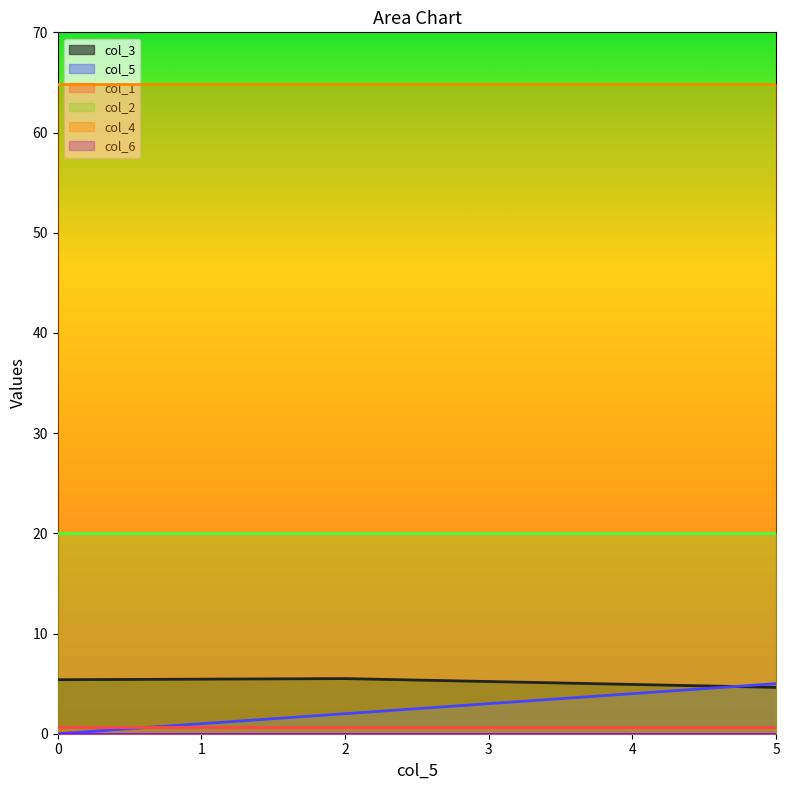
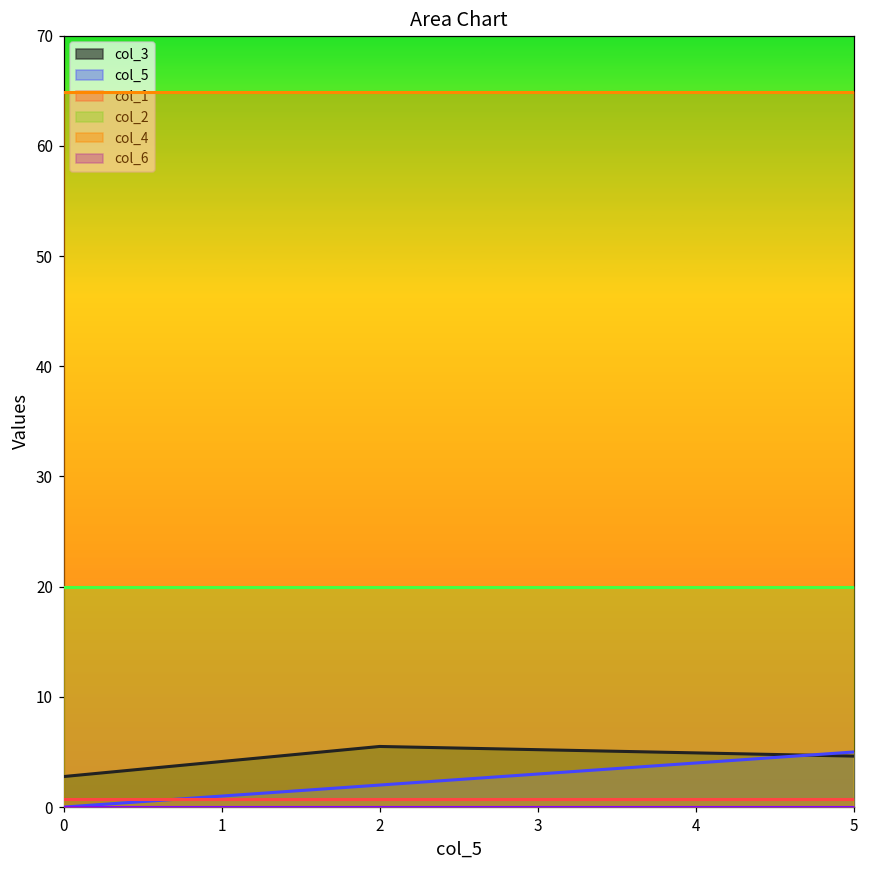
  {
    "col_3": {
-     "0": 5.4,
+     "0": 2.8,
      "2": 5.5,
      "5": 4.6
    },
    "col_2": {
      "0": 20.0,
      "2": 20.0,
      "5": 20.0
    }
  }
